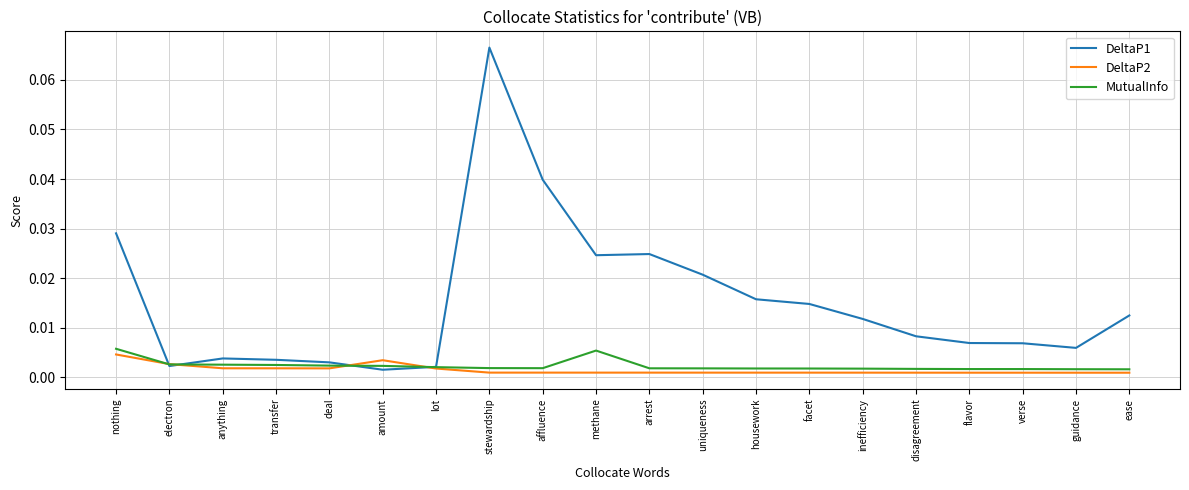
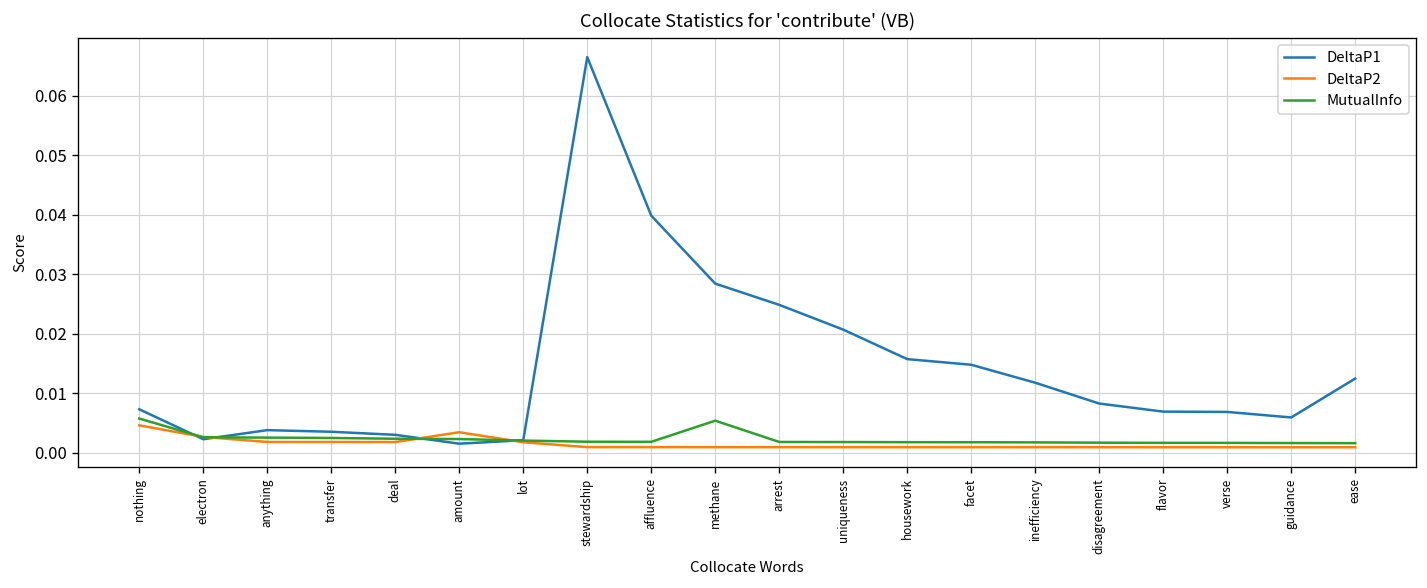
  {
    "DeltaP1": {
-     "nothing": 0.029,
+     "nothing": 0.007,
      "anything": 0.004,
      "transfer": 0.004,
      "deal": 0.003,
      "amount": 0.002,
      "stewardship": 0.067,
      "affluence": 0.040,
-     "methane": 0.025,
+     "methane": 0.028,
      "arrest": 0.025,
      "uniqueness": 0.021,
      "housework": 0.016,
      "facet": 0.015,
      "inefficiency": 0.012,
      "disagreement": 0.008,
      "flavor": 0.007,
      "verse": 0.007,
      "guidance": 0.006,
      "ease": 0.012
    },
    "DeltaP2": {
      "nothing": 0.005,
      "anything": 0.002,
      "transfer": 0.002,
      "deal": 0.002,
      "amount": 0.003,
      "stewardship": 0.001,
      "affluence": 0.001,
      "methane": 0.001,
      "arrest": 0.001,
      "uniqueness": 0.001,
      "housework": 0.001,
      "facet": 0.001,
      "inefficiency": 0.001,
      "disagreement": 0.001,
      "flavor": 0.001,
      "verse": 0.001,
      "guidance": 0.001,
      "ease": 0.001
    },
    "MutualInfo": {
      "nothing": 0.006,
      "anything": 0.003,
      "transfer": 0.002,
      "deal": 0.002,
      "amount": 0.002,
      "stewardship": 0.002,
      "affluence": 0.002,
      "methane": 0.005,
      "arrest": 0.002,
      "uniqueness": 0.002,
      "housework": 0.002,
      "facet": 0.002,
      "inefficiency": 0.002,
      "disagreement": 0.002,
      "flavor": 0.002,
      "verse": 0.002,
      "guidance": 0.002,
      "ease": 0.002
    }
  }
